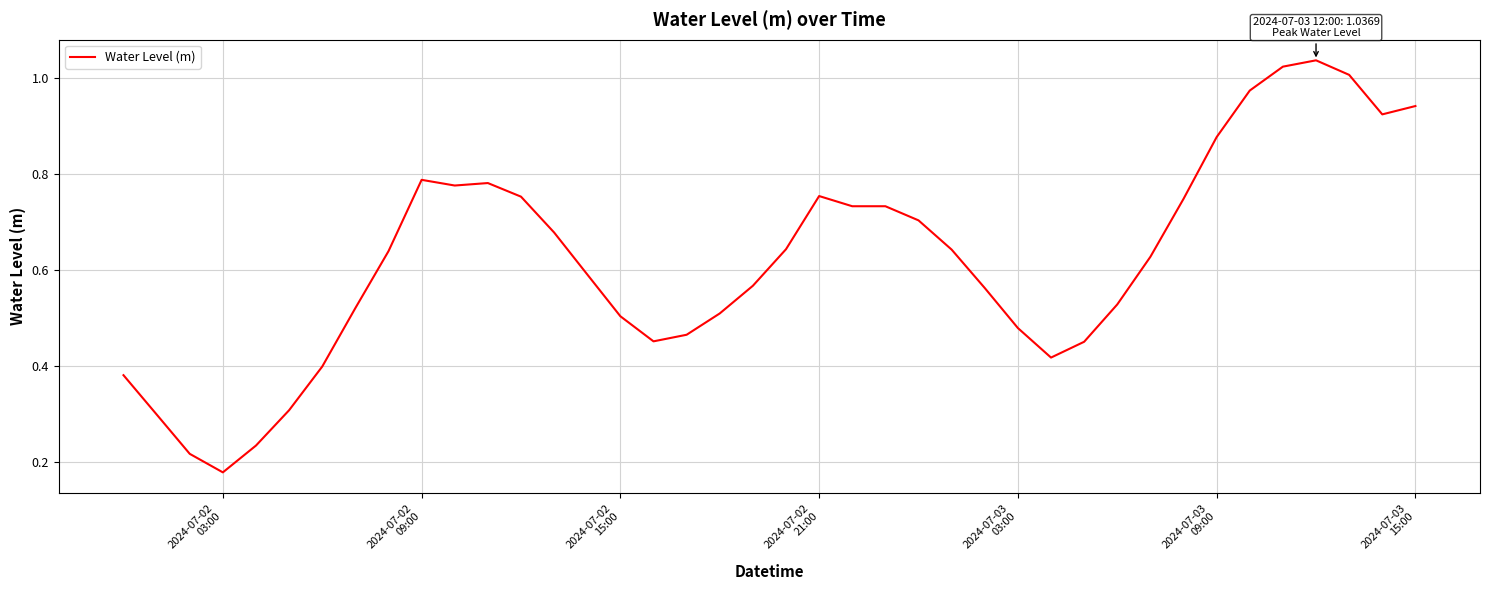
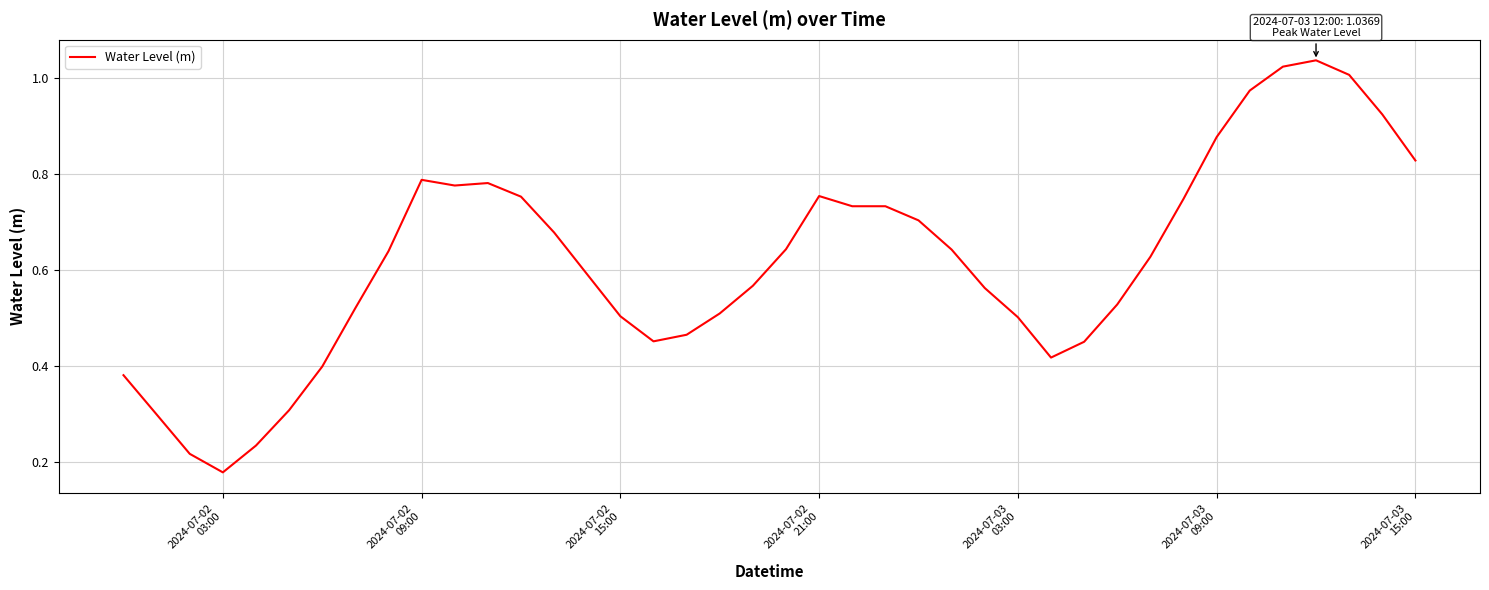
  {
    "2024-07-02 03:00": 0.18,
    "2024-07-02 09:00": 0.79,
    "2024-07-02 15:00": 0.50,
    "2024-07-02 21:00": 0.75,
-   "2024-07-03 03:00": 0.48,
+   "2024-07-03 03:00": 0.50,
    "2024-07-03 09:00": 0.88,
-   "2024-07-03 15:00": 0.94
+   "2024-07-03 15:00": 0.83
  }
